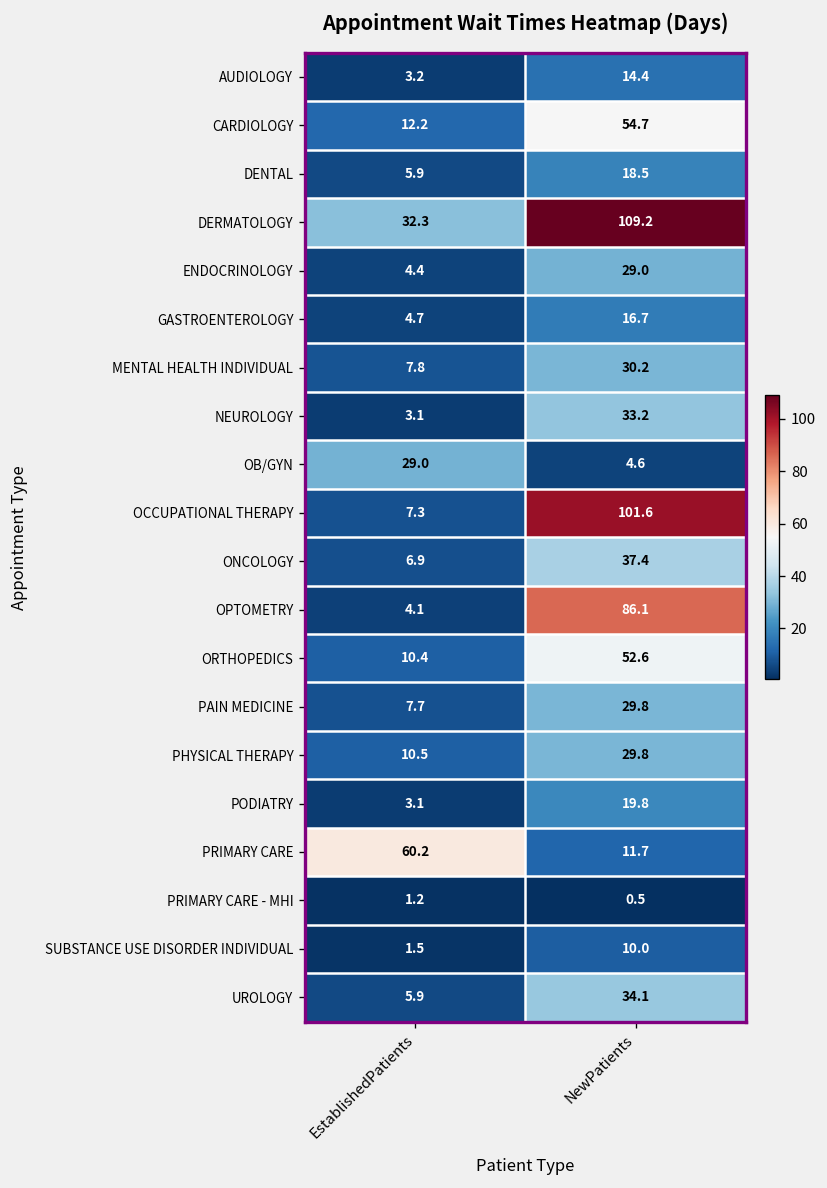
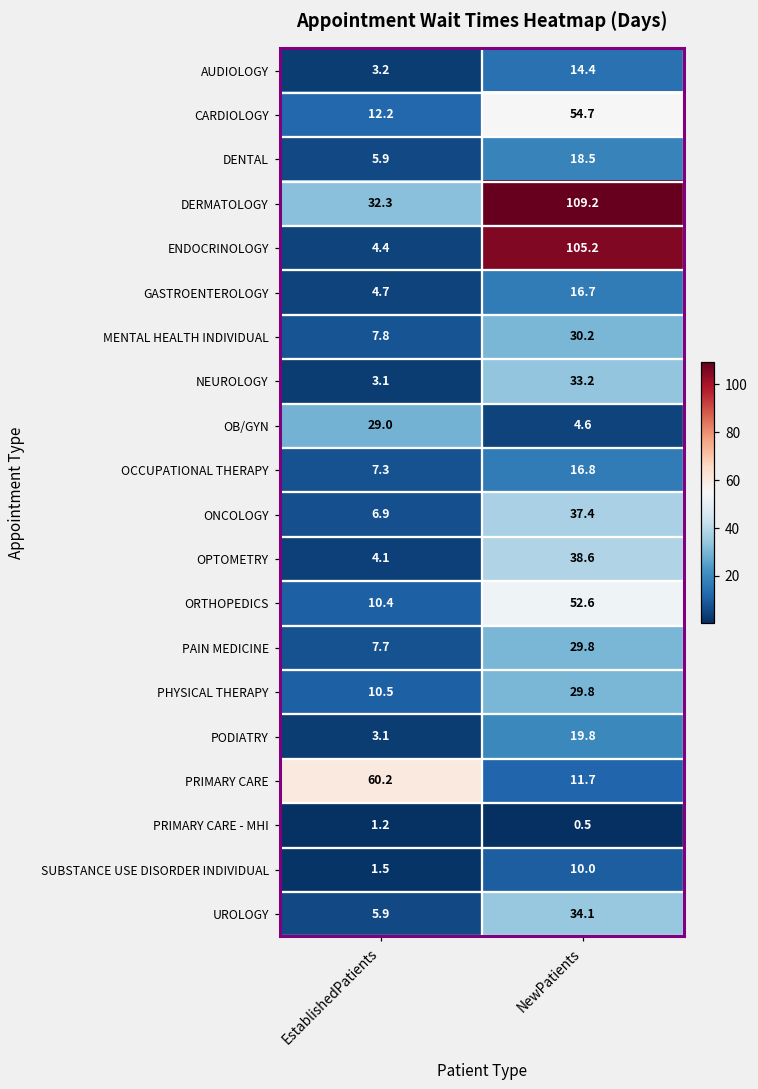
  {
    "AUDIOLOGY": {
      "EstablishedPatients": 3.2,
      "NewPatients": 14.4
    },
    "CARDIOLOGY": {
      "EstablishedPatients": 12.2,
      "NewPatients": 54.7
    },
    "DENTAL": {
      "EstablishedPatients": 5.9,
      "NewPatients": 18.5
    },
    "DERMATOLOGY": {
      "EstablishedPatients": 32.3,
      "NewPatients": 109.2
    },
    "ENDOCRINOLOGY": {
      "EstablishedPatients": 4.4,
-     "NewPatients": 29.0
+     "NewPatients": 105.2
    },
    "GASTROENTEROLOGY": {
      "EstablishedPatients": 4.7,
      "NewPatients": 16.7
    },
    "MENTAL HEALTH INDIVIDUAL": {
      "EstablishedPatients": 7.8,
      "NewPatients": 30.2
    },
    "NEUROLOGY": {
      "EstablishedPatients": 3.1,
      "NewPatients": 33.2
    },
    "OB/GYN": {
      "EstablishedPatients": 29.0,
      "NewPatients": 4.6
    },
    "OCCUPATIONAL THERAPY": {
      "EstablishedPatients": 7.3,
-     "NewPatients": 101.6
+     "NewPatients": 16.8
    },
    "ONCOLOGY": {
      "EstablishedPatients": 6.9,
      "NewPatients": 37.4
    },
    "OPTOMETRY": {
      "EstablishedPatients": 4.1,
-     "NewPatients": 86.1
+     "NewPatients": 38.6
    },
    "ORTHOPEDICS": {
      "EstablishedPatients": 10.4,
      "NewPatients": 52.6
    },
    "PAIN MEDICINE": {
      "EstablishedPatients": 7.7,
      "NewPatients": 29.8
    },
    "PHYSICAL THERAPY": {
      "EstablishedPatients": 10.5,
      "NewPatients": 29.8
    },
    "PODIATRY": {
      "EstablishedPatients": 3.1,
      "NewPatients": 19.8
    },
    "PRIMARY CARE": {
      "EstablishedPatients": 60.2,
      "NewPatients": 11.7
    },
    "PRIMARY CARE - MHI": {
      "EstablishedPatients": 1.2,
      "NewPatients": 0.5
    },
    "SUBSTANCE USE DISORDER INDIVIDUAL": {
      "EstablishedPatients": 1.5,
      "NewPatients": 10.0
    },
    "UROLOGY": {
      "EstablishedPatients": 5.9,
      "NewPatients": 34.1
    }
  }
